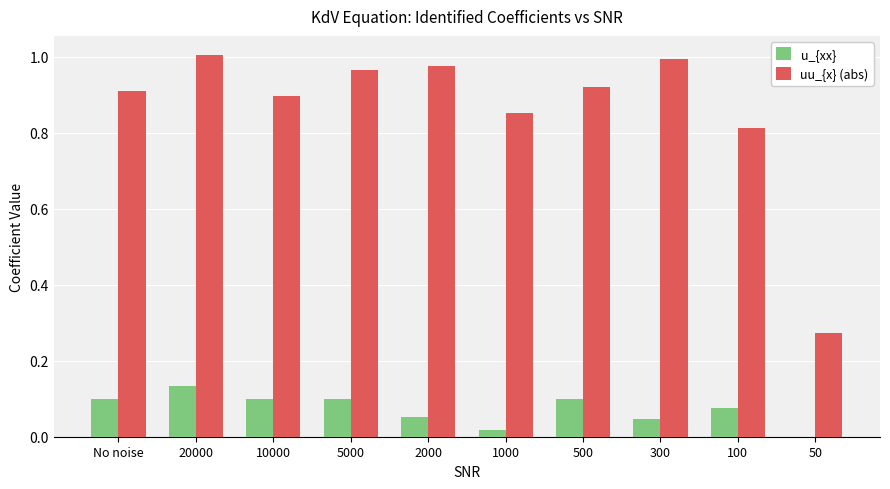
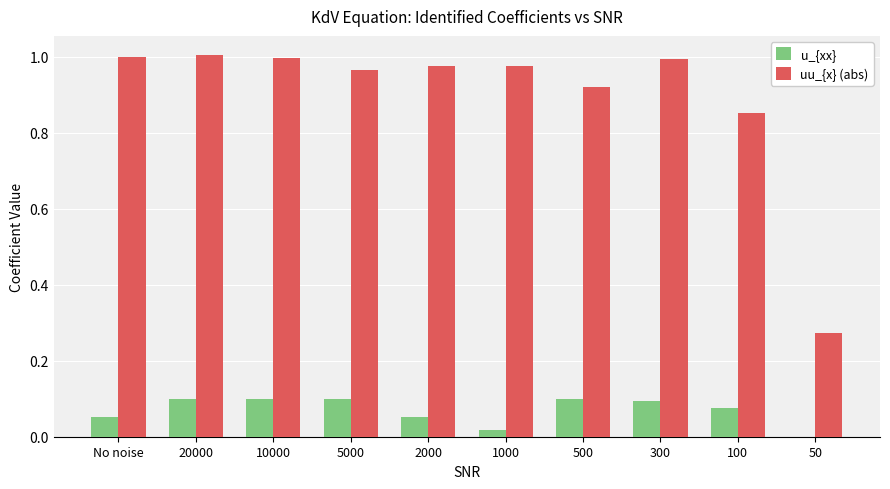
  {
    "u_{xx}": {
-     "No noise": 0.10,
-     "20000": 0.13,
+     "No noise": 0.05,
+     "20000": 0.10,
      "10000": 0.10,
      "5000": 0.10,
      "2000": 0.05,
      "1000": 0.02,
      "500": 0.10,
-     "300": 0.05,
+     "300": 0.09,
      "100": 0.08,
      "50": 0.00
    },
    "uu_{x} (abs)": {
-     "No noise": 0.91,
+     "No noise": 1.00,
      "20000": 1.01,
-     "10000": 0.90,
+     "10000": 1.00,
      "5000": 0.97,
      "2000": 0.98,
-     "1000": 0.85,
+     "1000": 0.98,
      "500": 0.92,
      "300": 0.99,
-     "100": 0.81,
+     "100": 0.85,
      "50": 0.27
    }
  }
